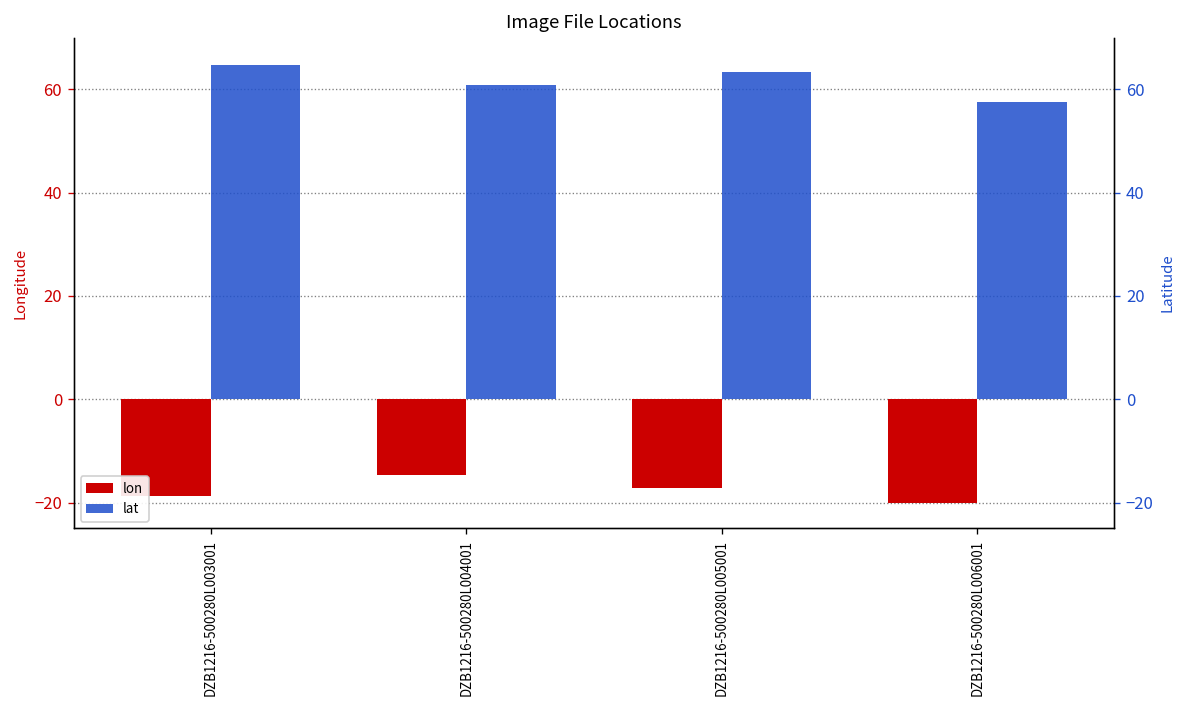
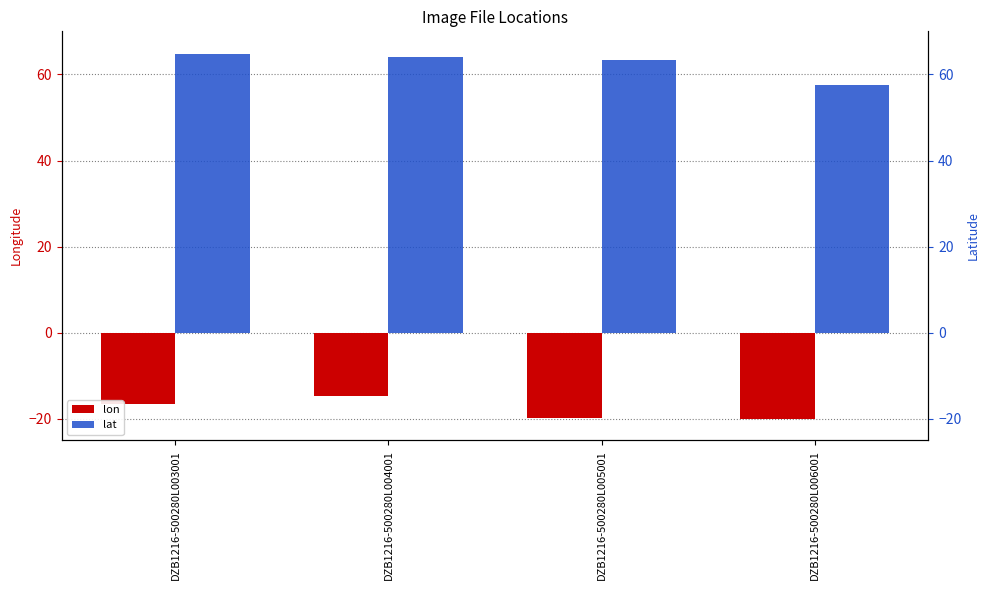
  {
    "lon": {
-     "DZB1216-500280L003001": -19,
+     "DZB1216-500280L003001": -16,
      "DZB1216-500280L004001": -15,
-     "DZB1216-500280L005001": -17,
+     "DZB1216-500280L005001": -20,
      "DZB1216-500280L006001": -20
    },
    "lat": {
      "DZB1216-500280L003001": 65,
-     "DZB1216-500280L004001": 61,
+     "DZB1216-500280L004001": 64,
      "DZB1216-500280L005001": 63,
      "DZB1216-500280L006001": 58
    }
  }
